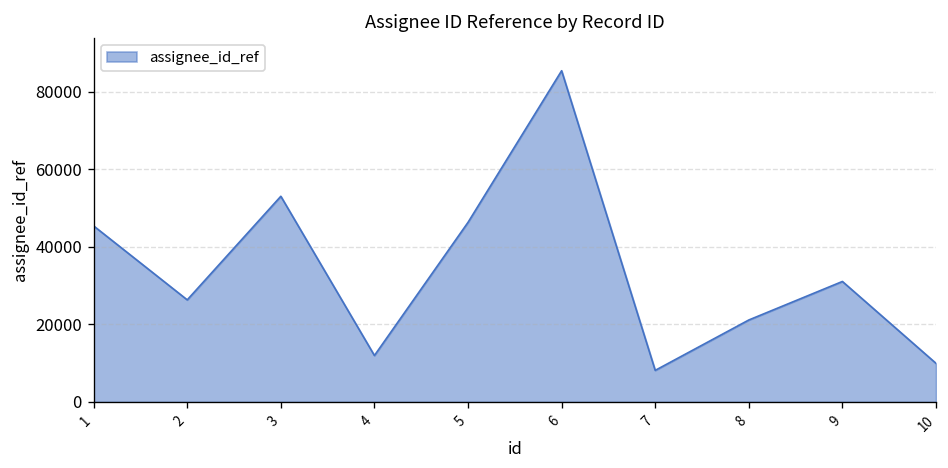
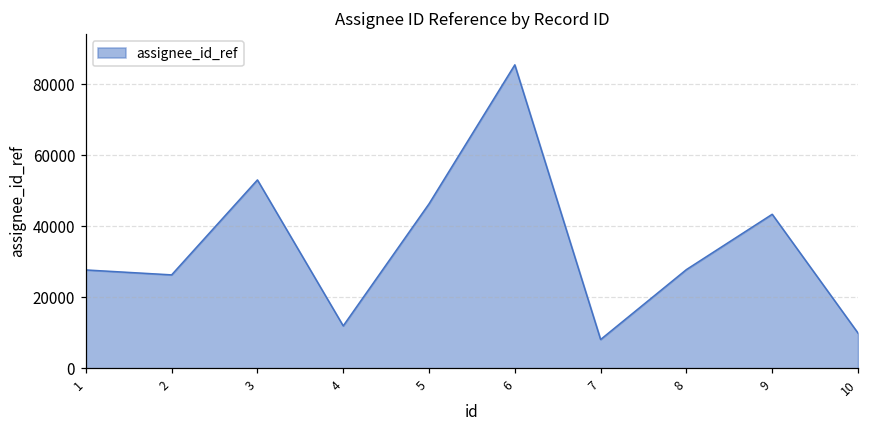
  {
-   "1": 45000,
+   "1": 28000,
    "2": 26000,
    "3": 53000,
    "4": 12000,
    "5": 46000,
    "6": 85000,
    "7": 8000,
-   "8": 21000,
-   "9": 31000,
+   "8": 28000,
+   "9": 43000,
    "10": 10000
  }
